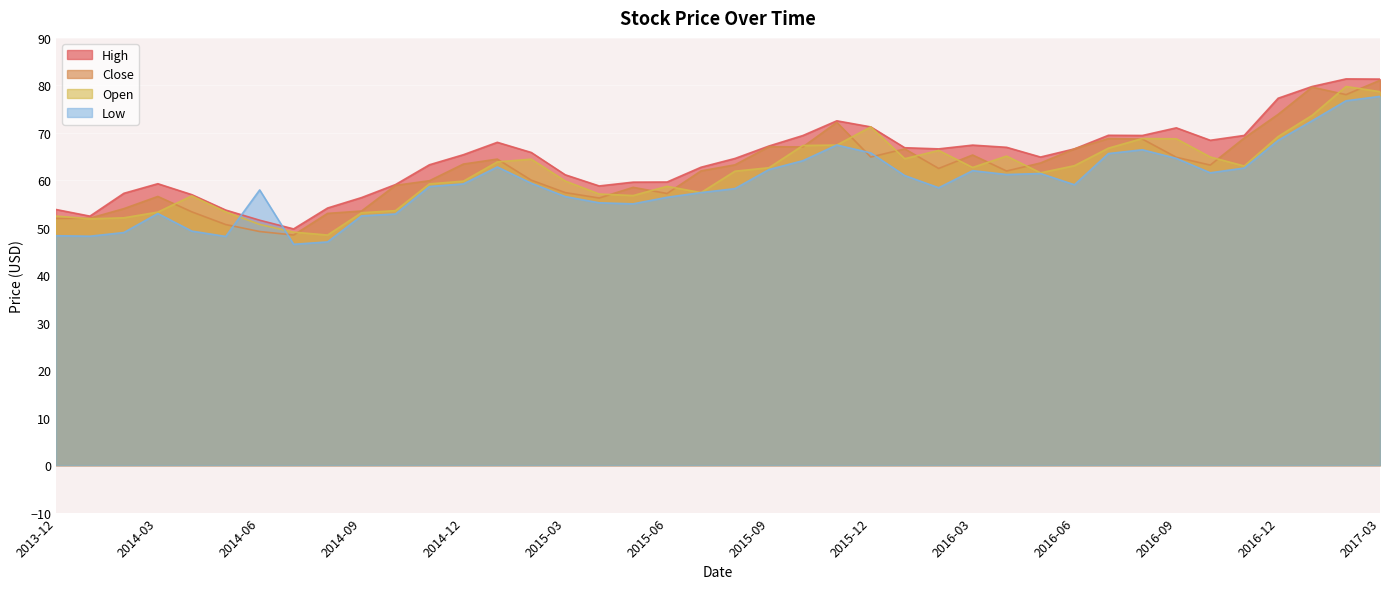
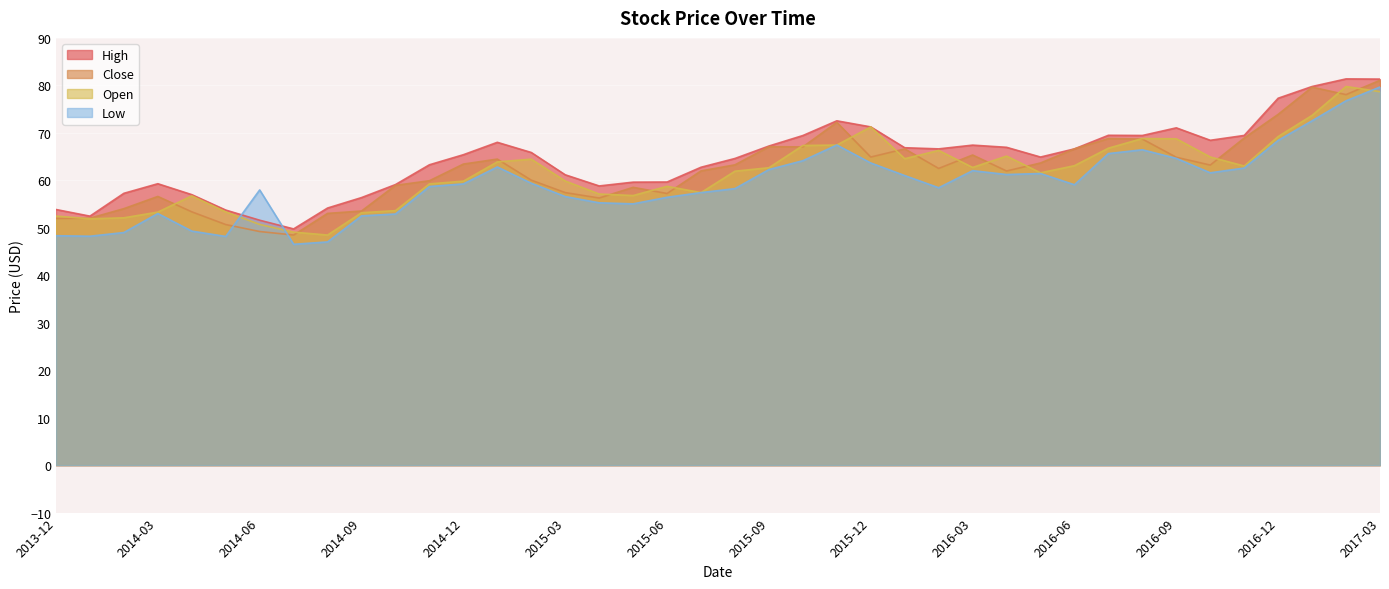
  {
    "Low": {
      "2013-12": 48,
      "2014-06": 58,
      "2014-09": 53,
      "2014-12": 59,
      "2015-03": 57,
      "2015-06": 56,
-     "2015-12": 66,
+     "2015-12": 64,
      "2016-03": 62,
      "2016-06": 59,
      "2016-12": 68,
-     "2017-03": 78
+     "2017-03": 80
    }
  }
